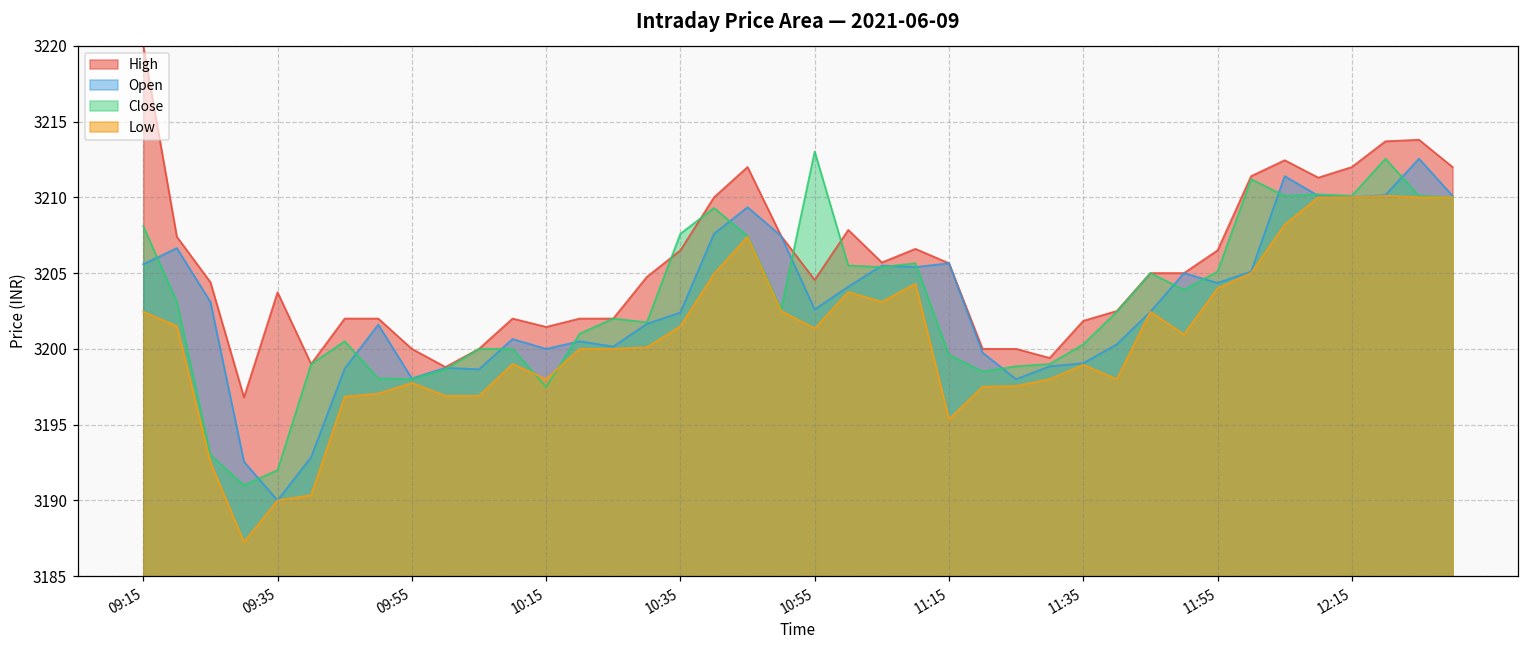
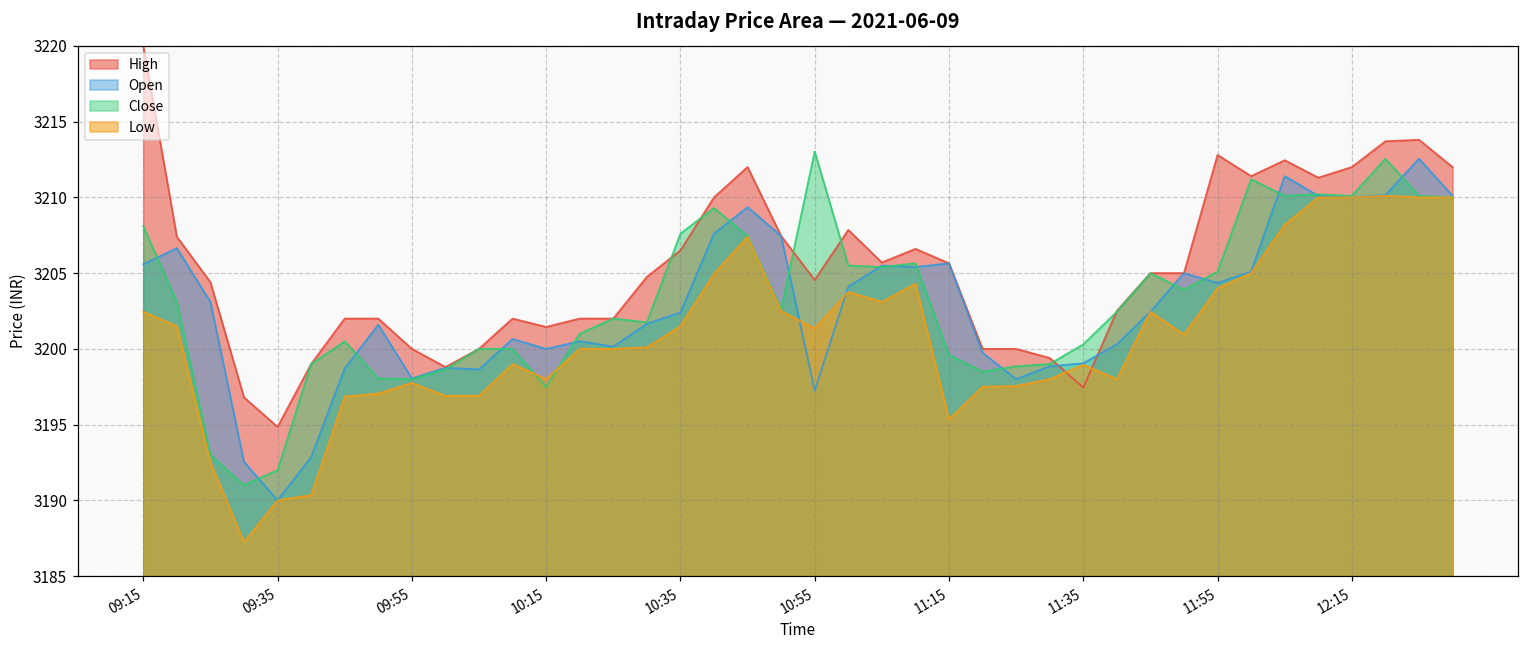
  {
    "High": {
      "09:15": 3220.0,
-     "09:35": 3203.7,
+     "09:35": 3194.9,
      "09:55": 3200.0,
      "10:15": 3201.4,
      "10:35": 3206.5,
      "10:55": 3204.6,
-     "11:35": 3201.9,
-     "11:55": 3206.5,
+     "11:35": 3197.4,
+     "11:55": 3212.8,
      "12:15": 3212.0
    },
    "Open": {
      "09:15": 3205.6,
      "10:15": 3200.0,
      "10:35": 3202.4,
-     "10:55": 3202.6,
+     "10:55": 3197.2,
      "11:55": 3204.4
    },
    "Close": {
      "09:15": 3208.1,
      "09:35": 3192.0,
      "10:15": 3197.5,
      "10:35": 3207.6,
      "10:55": 3213.0,
      "11:15": 3199.6,
      "11:35": 3200.3,
      "11:55": 3205.1
    },
    "Low": {
      "09:15": 3202.4,
      "09:55": 3197.8,
      "10:15": 3198.0,
      "10:35": 3201.5,
      "10:55": 3201.4,
      "11:15": 3195.4,
      "11:55": 3204.0
    }
  }
